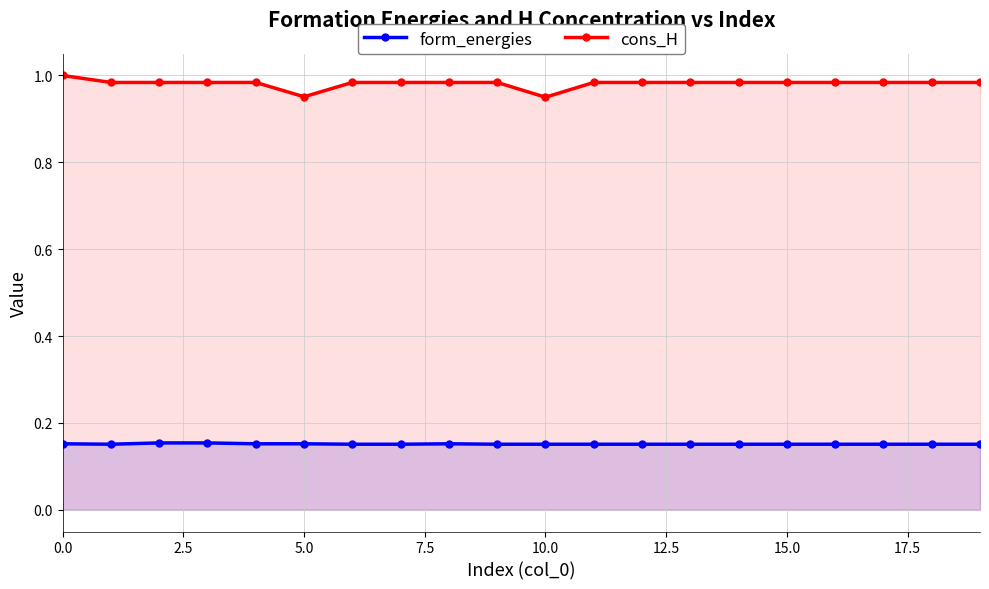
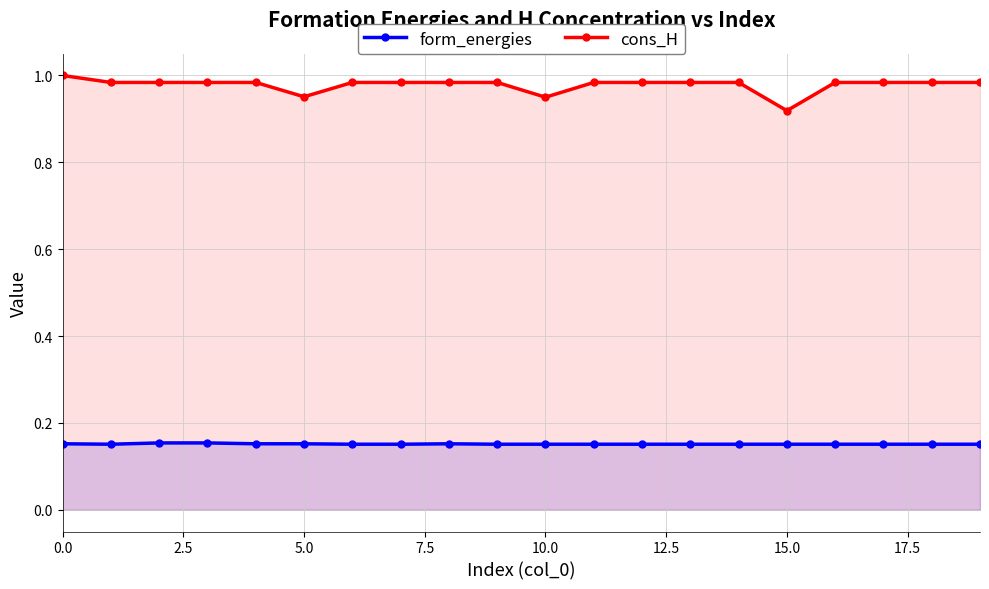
  {
    "form_energies": {
      "0.0": 0.15,
      "5.0": 0.15,
      "10.0": 0.15,
      "15.0": 0.15
    },
    "cons_H": {
      "0.0": 1.00,
      "5.0": 0.95,
      "10.0": 0.95,
-     "15.0": 0.98
+     "15.0": 0.92
    }
  }
